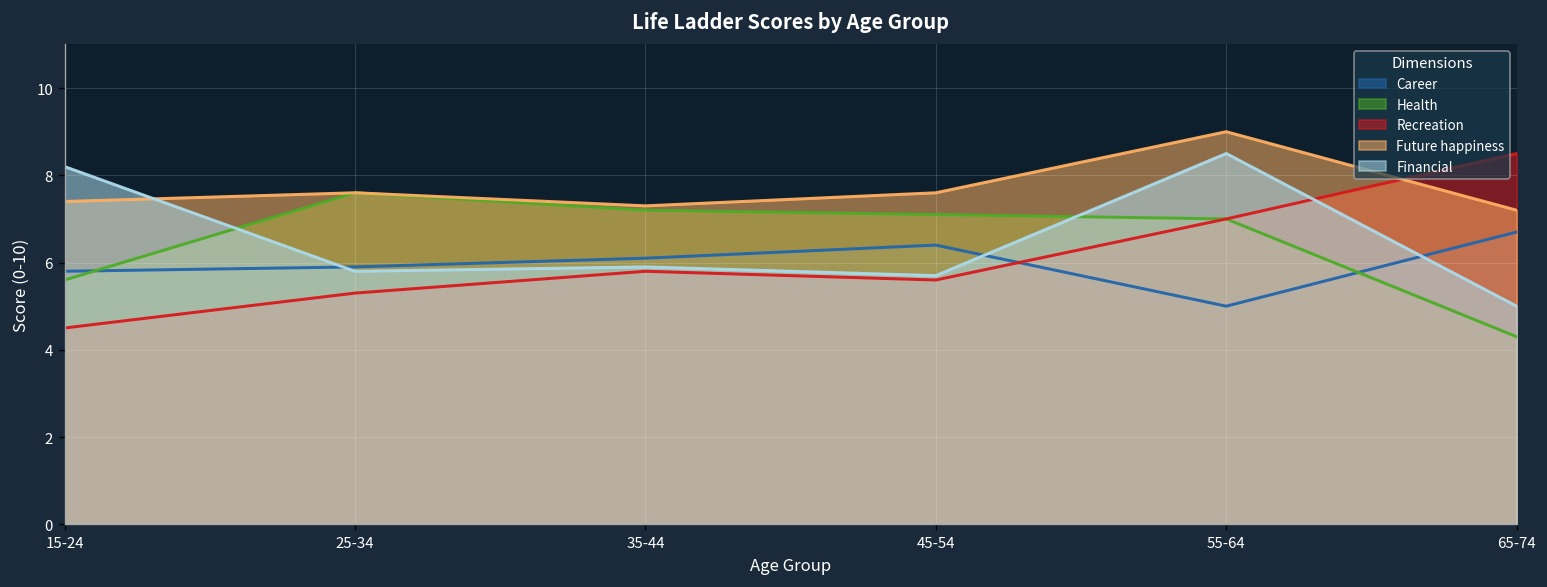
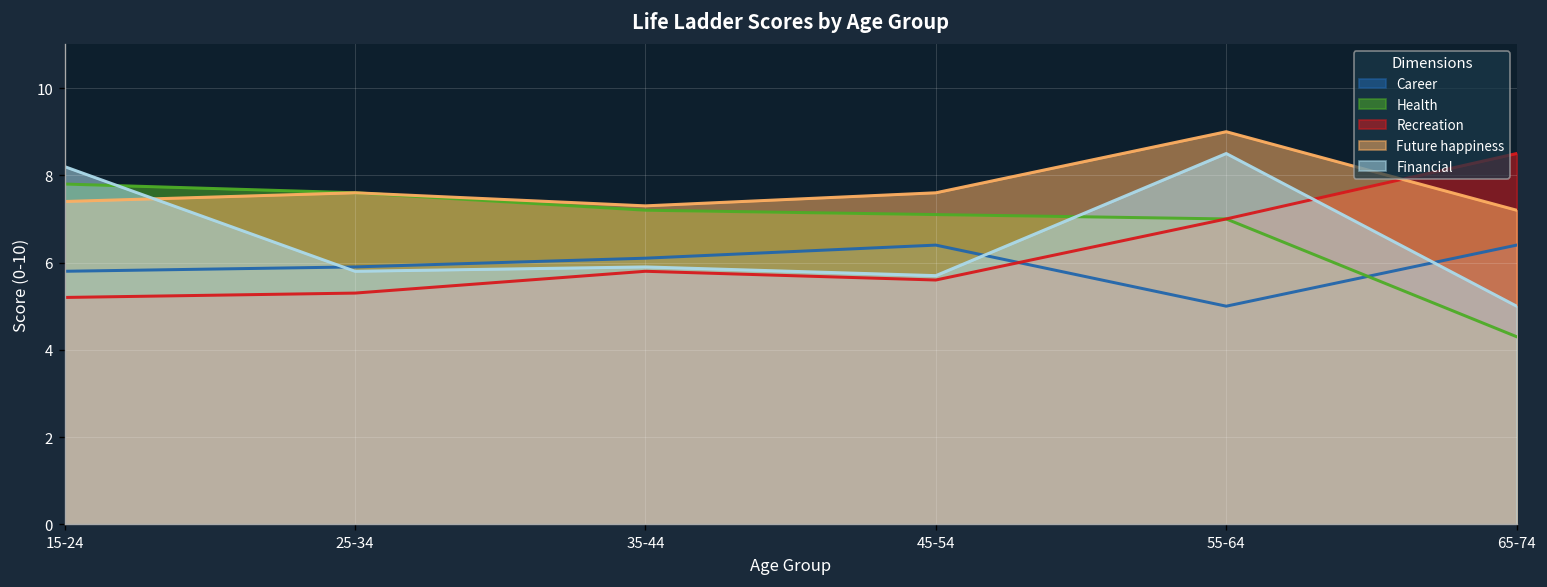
  {
    "Career": {
      "15-24": 5.8,
      "25-34": 5.9,
      "35-44": 6.1,
      "45-54": 6.4,
      "55-64": 5.0,
-     "65-74": 6.7
+     "65-74": 6.4
    },
    "Health": {
-     "15-24": 5.6,
+     "15-24": 7.8,
      "35-44": 7.2,
      "45-54": 7.1,
      "65-74": 4.3
    },
    "Recreation": {
-     "15-24": 4.5,
+     "15-24": 5.2,
      "25-34": 5.3,
      "35-44": 5.8,
      "45-54": 5.6,
      "65-74": 8.5
    },
    "Future happiness": {
      "15-24": 7.4,
      "35-44": 7.3,
      "45-54": 7.6,
      "55-64": 9.0,
      "65-74": 7.2
    },
    "Financial": {
      "15-24": 8.2,
      "25-34": 5.8,
      "35-44": 5.9,
      "45-54": 5.7,
      "55-64": 8.5,
      "65-74": 5.0
    }
  }
